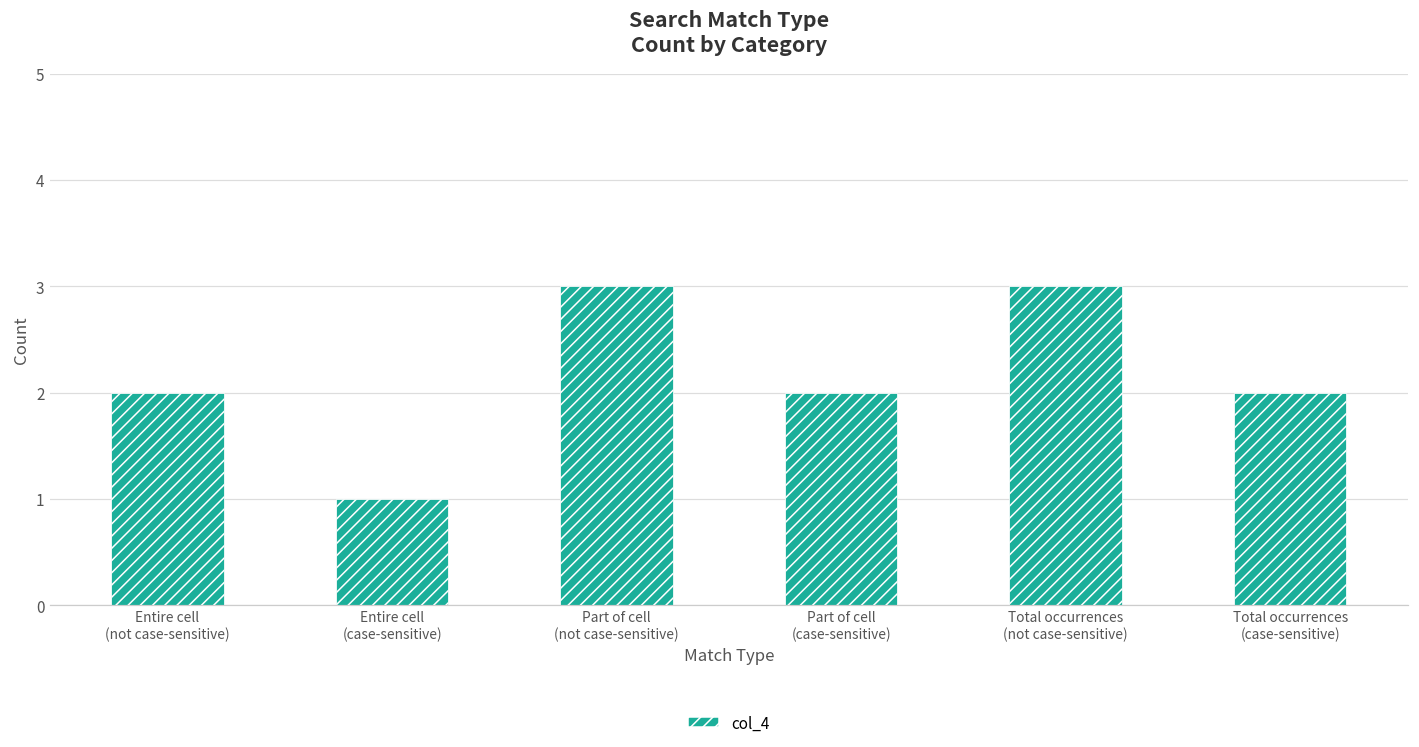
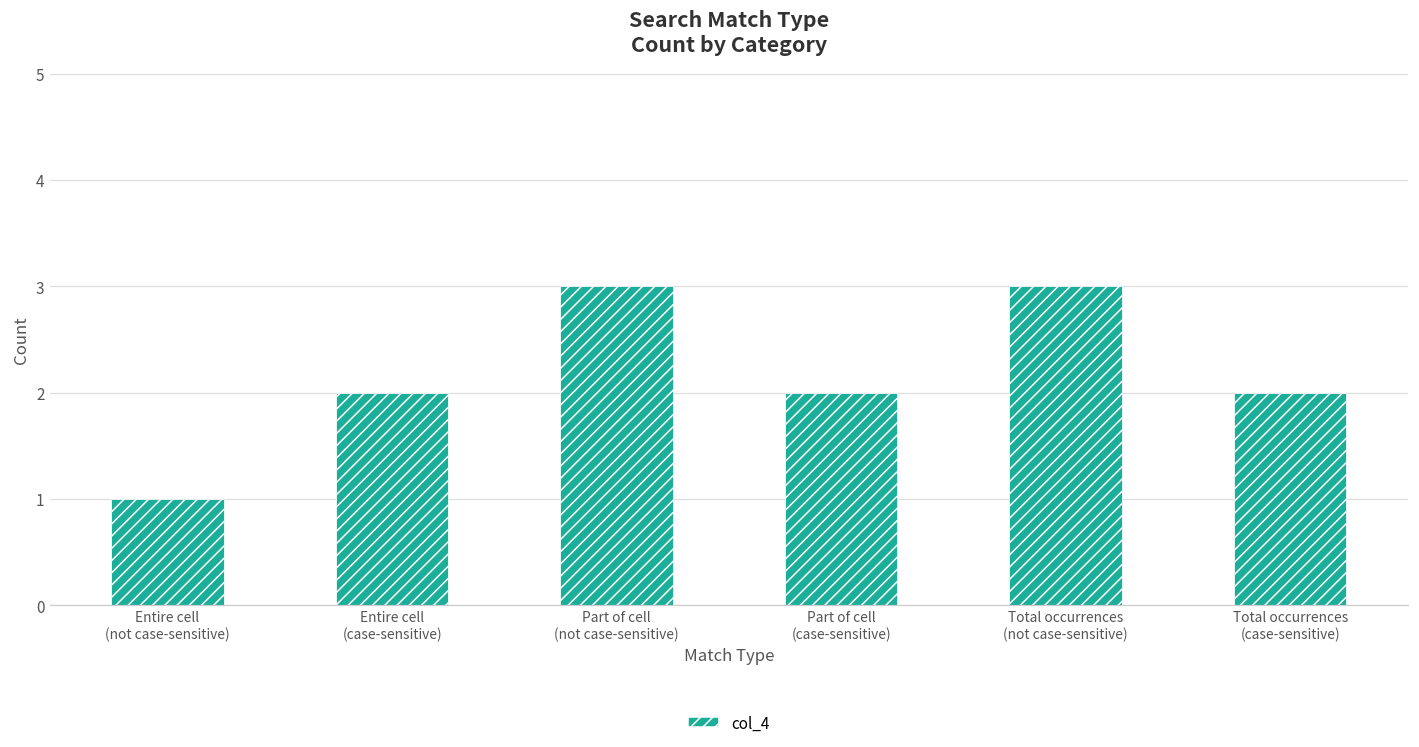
  {
-   "Entire cell (not case-sensitive)": 2,
-   "Entire cell (case-sensitive)": 1,
+   "Entire cell (not case-sensitive)": 1,
+   "Entire cell (case-sensitive)": 2,
    "Part of cell (not case-sensitive)": 3,
    "Part of cell (case-sensitive)": 2,
    "Total occurrences (not case-sensitive)": 3,
    "Total occurrences (case-sensitive)": 2
  }
